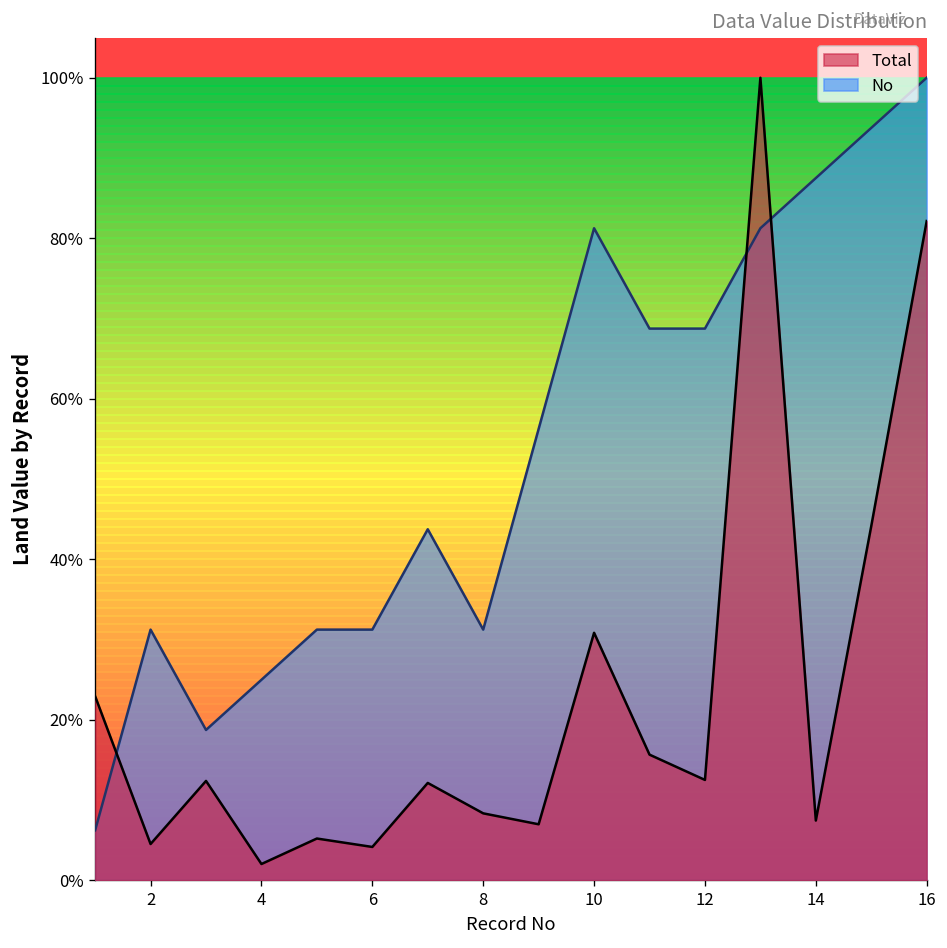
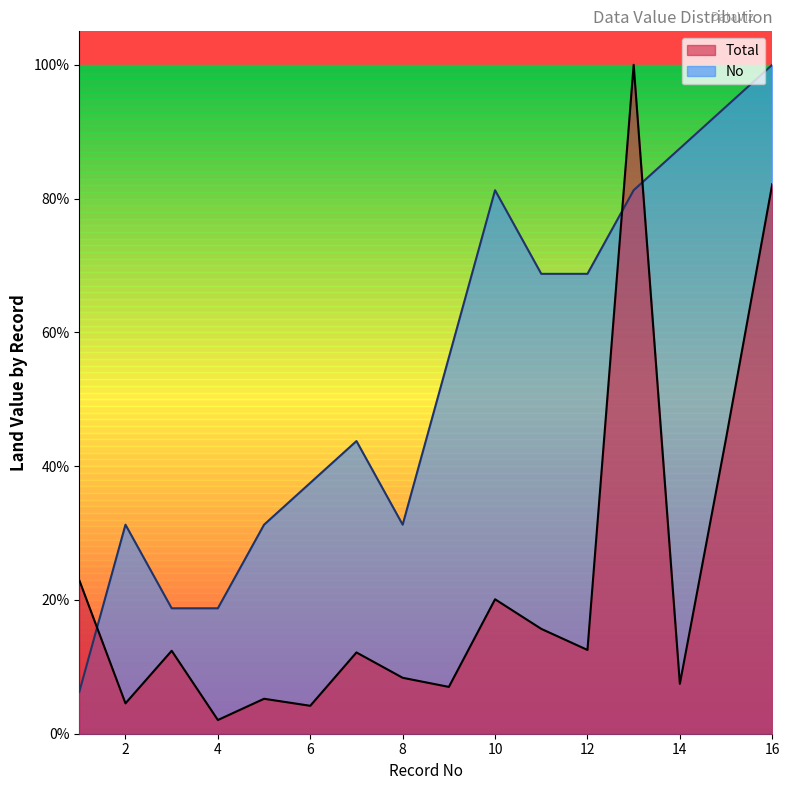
  {
    "Total": {
      "2": "5%",
      "4": "2%",
      "6": "4%",
      "8": "8%",
-     "10": "31%",
+     "10": "20%",
      "12": "13%",
      "14": "7%",
      "16": "82%"
    },
    "No": {
      "2": "31%",
-     "4": "25%",
-     "6": "31%",
+     "4": "19%",
+     "6": "38%",
      "8": "31%",
      "10": "81%",
      "12": "69%",
      "14": "88%",
      "16": "100%"
    }
  }
